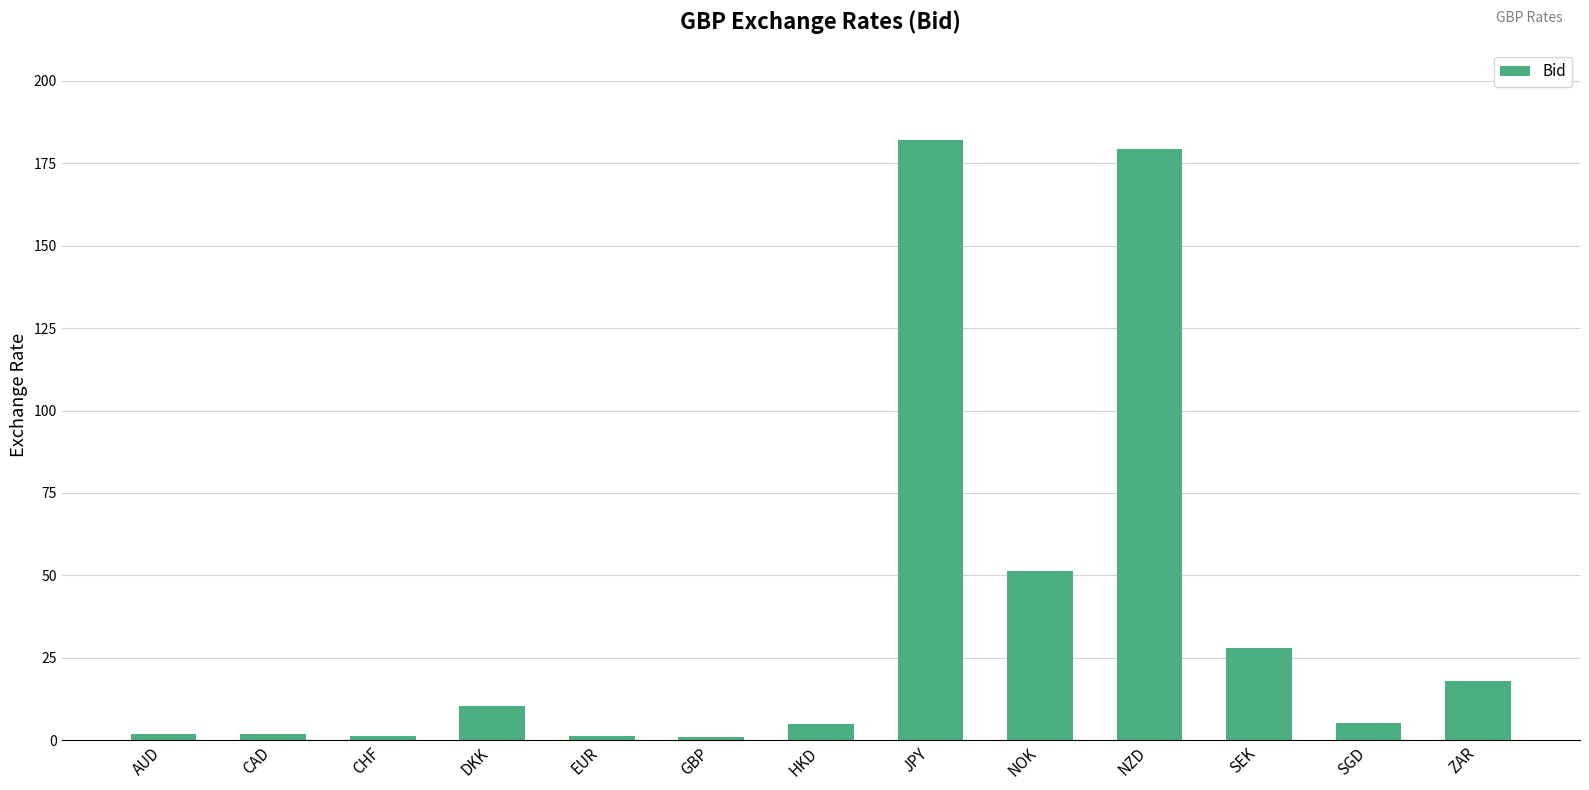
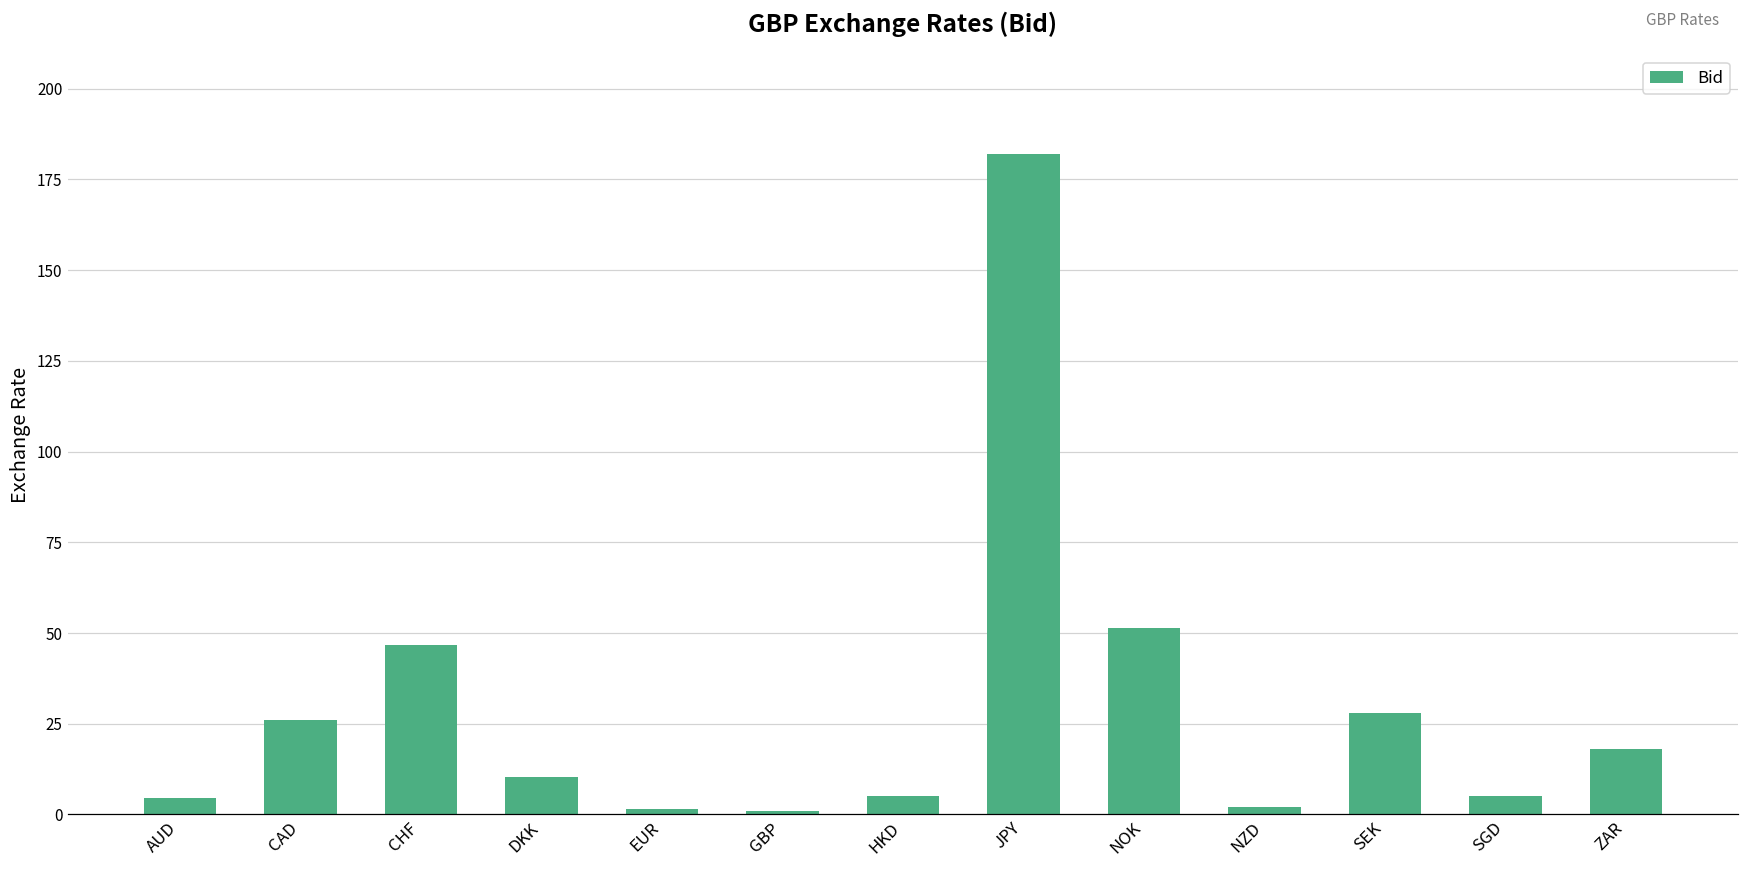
  {
-   "AUD": 2,
-   "CAD": 2,
-   "CHF": 1,
+   "AUD": 5,
+   "CAD": 26,
+   "CHF": 47,
    "DKK": 10,
    "EUR": 1,
    "GBP": 1,
    "HKD": 5,
    "JPY": 182,
    "NOK": 51,
-   "NZD": 179,
+   "NZD": 2,
    "SEK": 28,
    "SGD": 5,
    "ZAR": 18
  }
